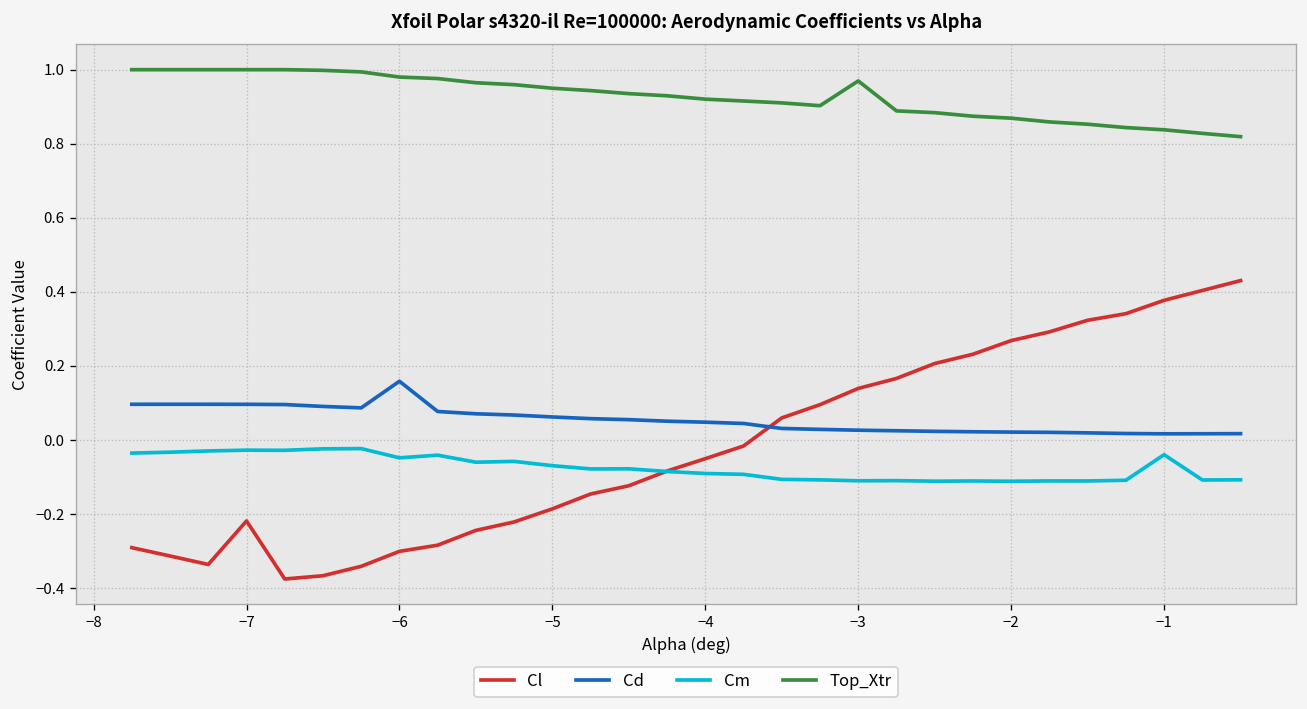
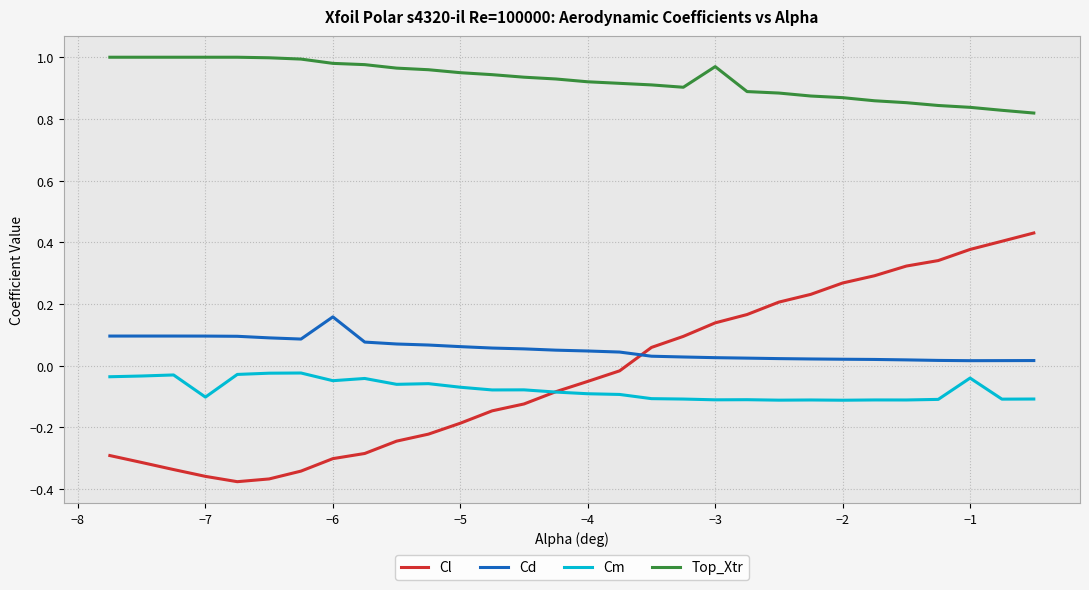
  {
    "Cl": {
-     "−7": -0.22,
+     "−7": -0.36,
      "−6": -0.30,
      "−5": -0.19,
      "−4": -0.05,
      "−3": 0.14,
      "−2": 0.27,
      "−1": 0.38
    },
    "Cd": {
      "−7": 0.10,
      "−6": 0.16,
      "−5": 0.06,
      "−4": 0.05,
      "−3": 0.03,
      "−2": 0.02,
      "−1": 0.02
    },
    "Cm": {
-     "−7": -0.03,
+     "−7": -0.10,
      "−6": -0.05,
      "−5": -0.07,
      "−4": -0.09,
      "−3": -0.11,
      "−2": -0.11,
      "−1": -0.04
    },
    "Top_Xtr": {
      "−7": 1.00,
      "−6": 0.98,
      "−5": 0.95,
      "−4": 0.92,
      "−3": 0.97,
      "−2": 0.87,
      "−1": 0.84
    }
  }
